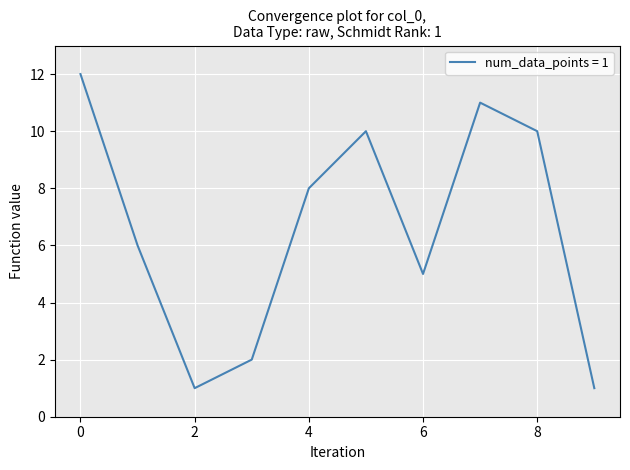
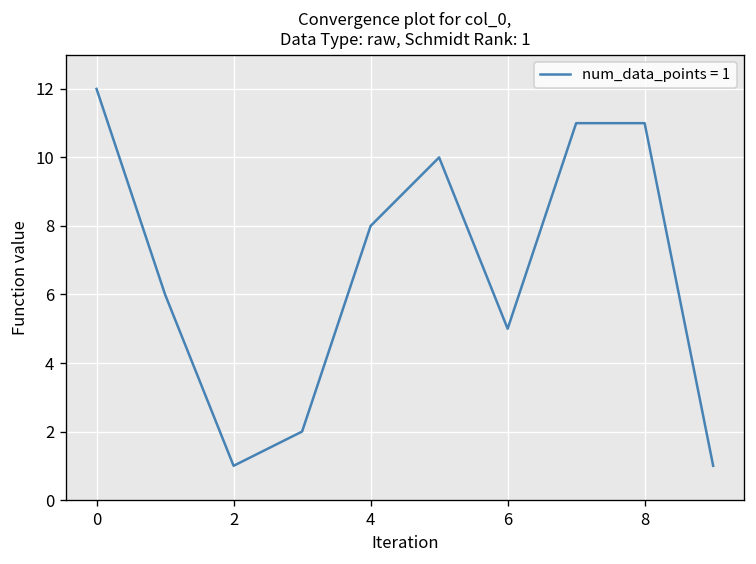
  {
    "0": 12,
    "2": 1,
    "4": 8,
    "6": 5,
-   "8": 10
+   "8": 11
  }
